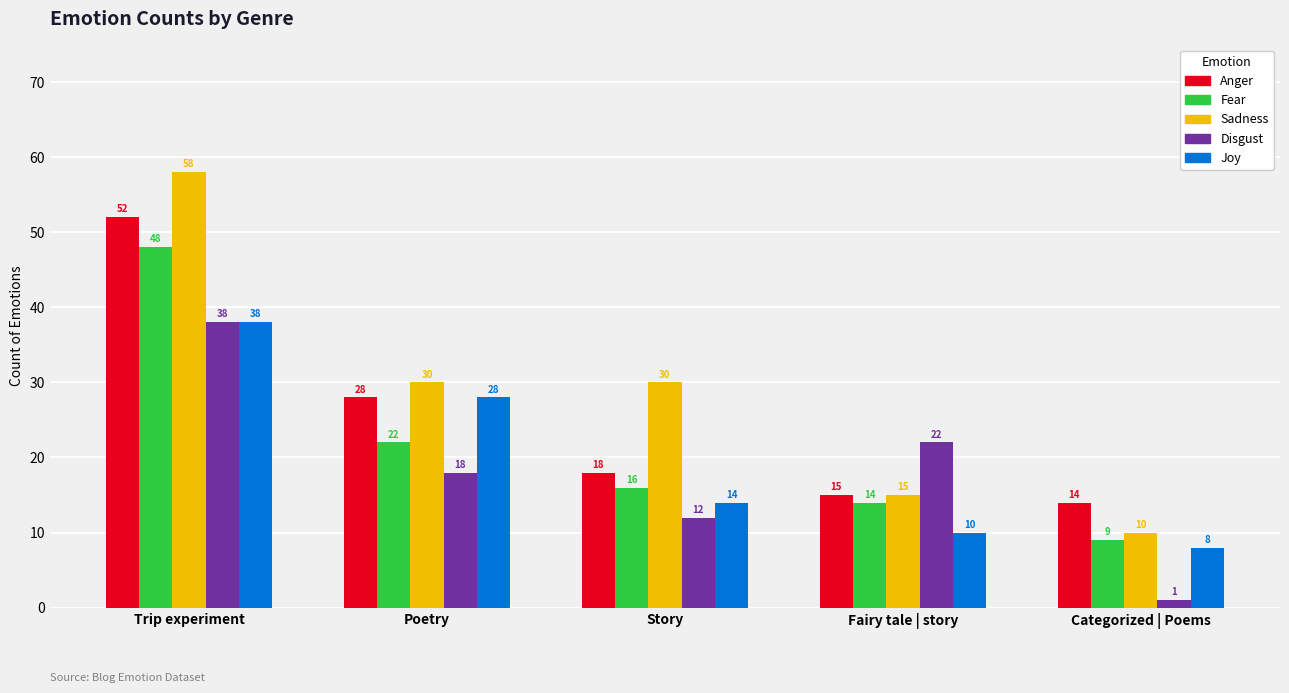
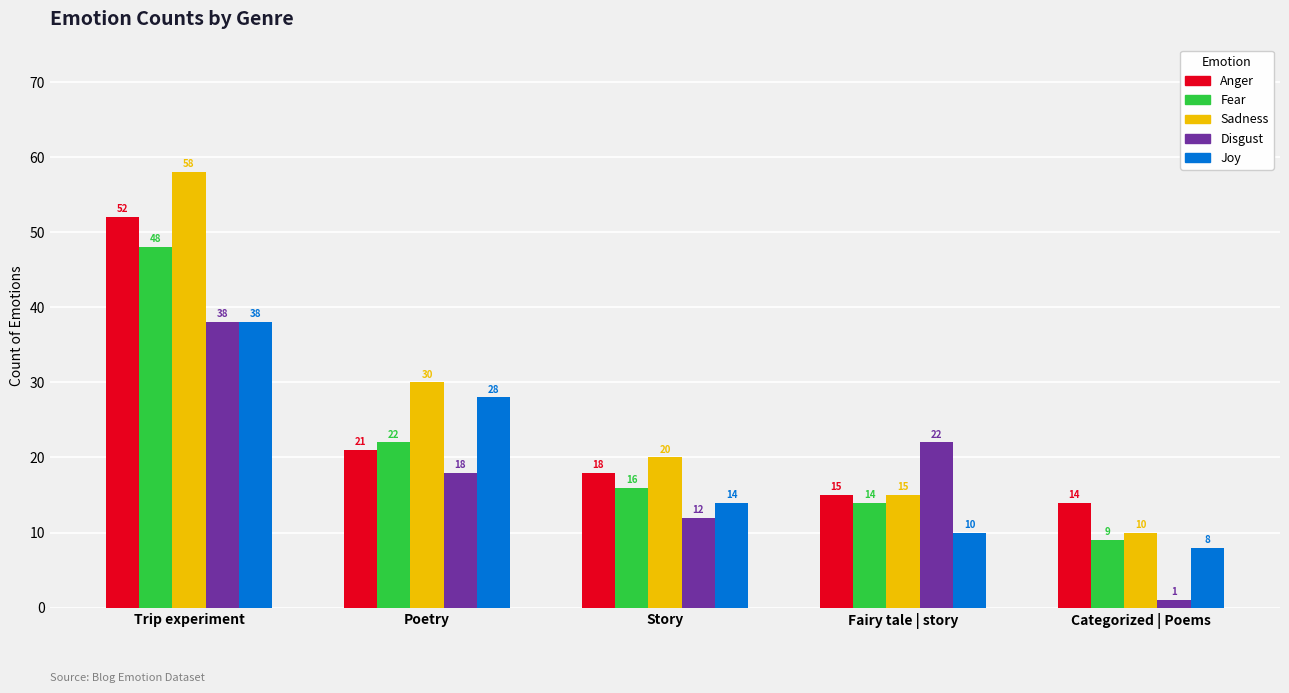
  {
    "Anger": {
      "Trip experiment": 52,
-     "Poetry": 28,
+     "Poetry": 21,
      "Story": 18,
      "Fairy tale | story": 15,
      "Categorized | Poems": 14
    },
    "Fear": {
      "Trip experiment": 48,
      "Poetry": 22,
      "Story": 16,
      "Fairy tale | story": 14,
      "Categorized | Poems": 9
    },
    "Sadness": {
      "Trip experiment": 58,
      "Poetry": 30,
-     "Story": 30,
+     "Story": 20,
      "Fairy tale | story": 15,
      "Categorized | Poems": 10
    },
    "Disgust": {
      "Trip experiment": 38,
      "Poetry": 18,
      "Story": 12,
      "Fairy tale | story": 22,
      "Categorized | Poems": 1
    },
    "Joy": {
      "Trip experiment": 38,
      "Poetry": 28,
      "Story": 14,
      "Fairy tale | story": 10,
      "Categorized | Poems": 8
    }
  }
